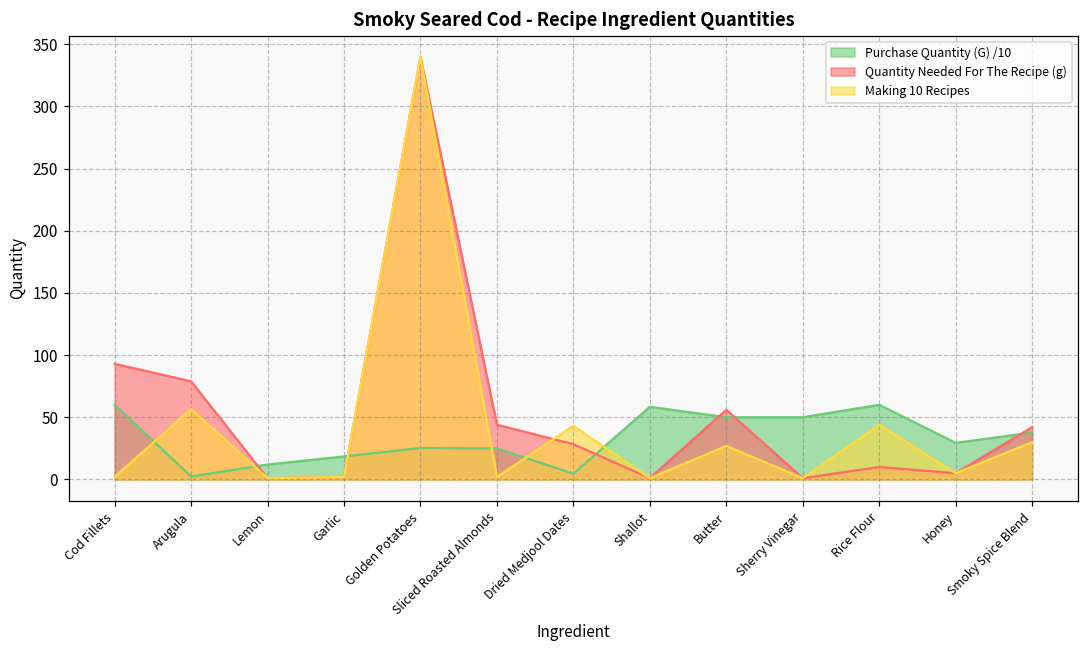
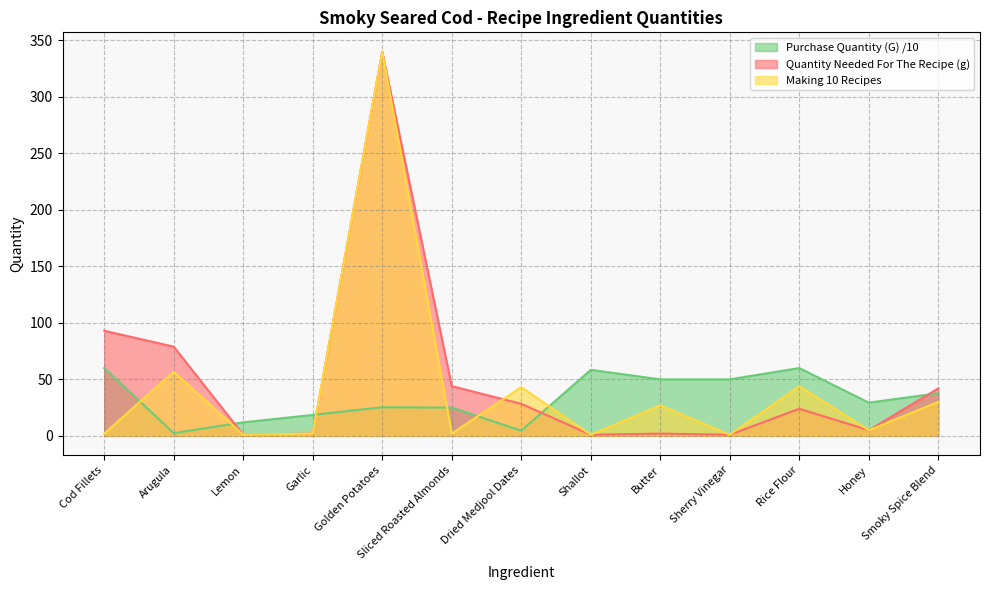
  {
    "Purchase Quantity (G) /10": {
      "Cod Fillets": 60,
      "Arugula": 2,
      "Lemon": 12,
      "Garlic": 19,
      "Golden Potatoes": 25,
      "Sliced Roasted Almonds": 25,
      "Dried Medjool Dates": 5,
      "Shallot": 58,
      "Butter": 50,
      "Sherry Vinegar": 50,
      "Rice Flour": 60,
      "Honey": 29,
      "Smoky Spice Blend": 38
    },
    "Quantity Needed For The Recipe (g)": {
      "Cod Fillets": 93,
      "Arugula": 79,
      "Sliced Roasted Almonds": 44,
      "Dried Medjool Dates": 28,
-     "Butter": 56,
-     "Rice Flour": 10,
+     "Butter": 2,
+     "Rice Flour": 24,
      "Smoky Spice Blend": 42
    },
    "Making 10 Recipes": {
      "Cod Fillets": 2,
      "Arugula": 57,
      "Sliced Roasted Almonds": 2,
      "Dried Medjool Dates": 43,
      "Butter": 27,
      "Rice Flour": 44,
      "Smoky Spice Blend": 30
    }
  }
